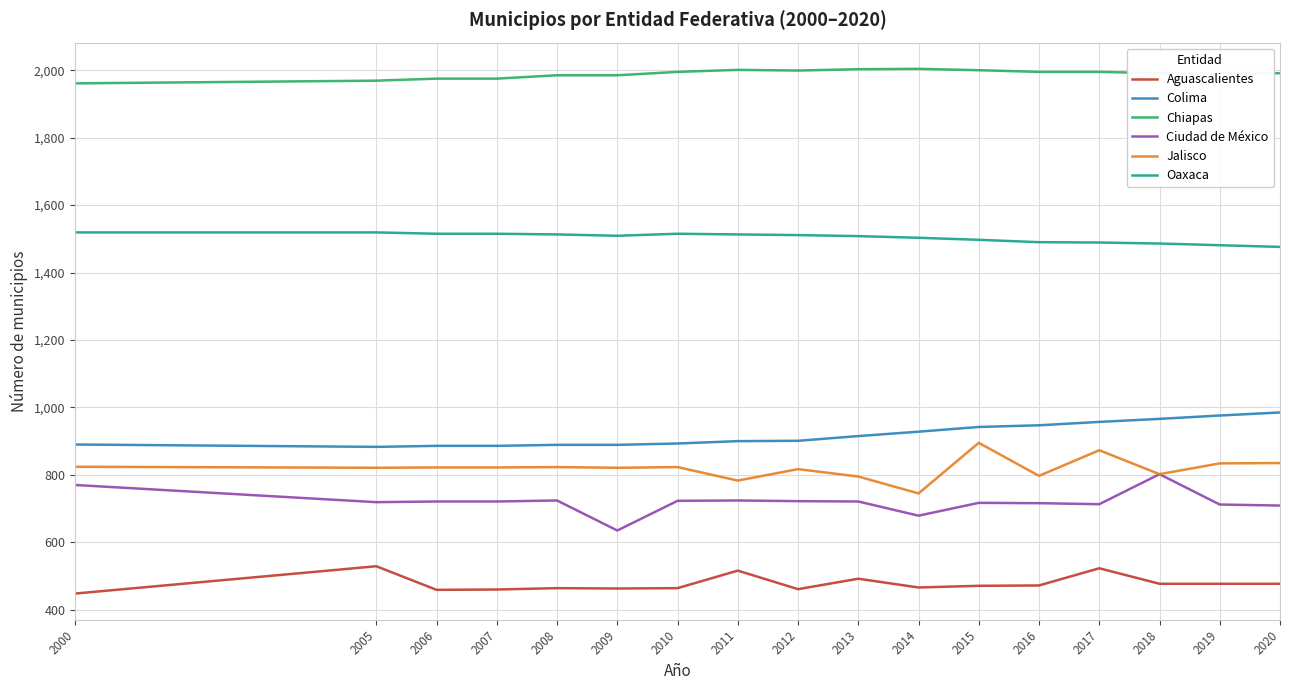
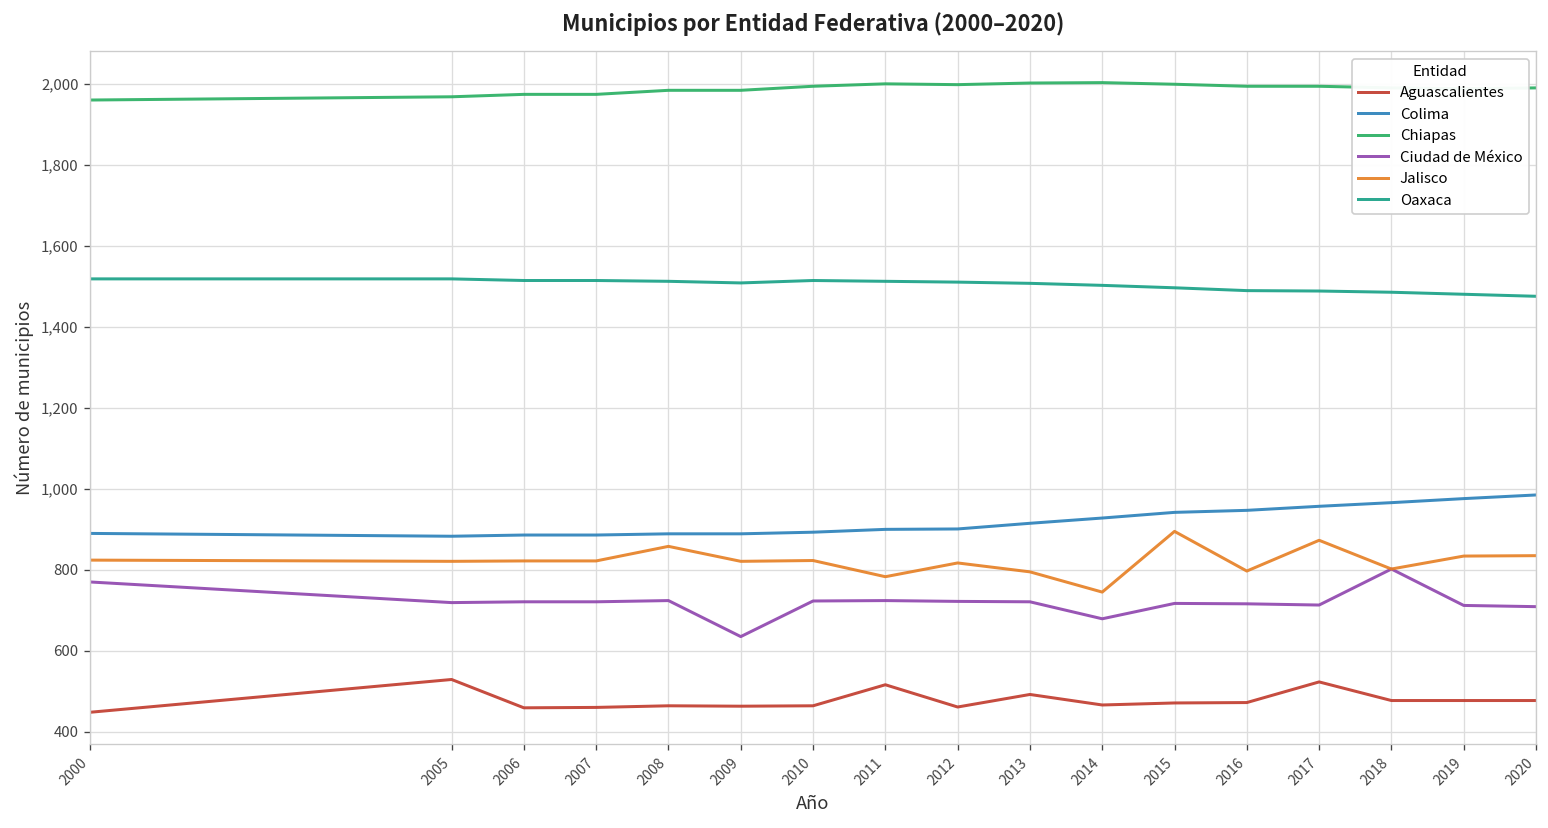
  {
    "Aguascalientes": {
      "2000": 450,
      "2005": 530,
      "2006": 460,
      "2007": 460,
      "2008": 460,
      "2009": 460,
      "2010": 460,
      "2011": 520,
      "2012": 460,
      "2013": 490,
      "2014": 470,
      "2015": 470,
      "2016": 470,
      "2017": 520,
      "2018": 480,
      "2019": 480,
      "2020": 480
    },
    "Colima": {
      "2000": 890,
      "2005": 880,
      "2006": 890,
      "2007": 890,
      "2008": 890,
      "2009": 890,
      "2010": 890,
      "2011": 900,
      "2012": 900,
      "2013": 920,
      "2014": 930,
      "2015": 940,
      "2016": 950,
      "2017": 960,
      "2018": 970,
      "2019": 980,
      "2020": 990
    },
    "Ciudad de México": {
      "2000": 770,
      "2005": 720,
      "2006": 720,
      "2007": 720,
      "2008": 720,
      "2009": 640,
      "2010": 720,
      "2011": 720,
      "2012": 720,
      "2013": 720,
      "2014": 680,
      "2015": 720,
      "2016": 720,
      "2017": 710,
      "2019": 710,
      "2020": 710
    },
    "Jalisco": {
      "2000": 820,
      "2005": 820,
      "2006": 820,
      "2007": 820,
-     "2008": 820,
+     "2008": 860,
      "2009": 820,
      "2010": 820,
      "2011": 780,
      "2012": 820,
      "2013": 800,
      "2014": 750,
      "2015": 900,
      "2016": 800,
      "2017": 870,
      "2019": 830,
      "2020": 840
    }
  }
